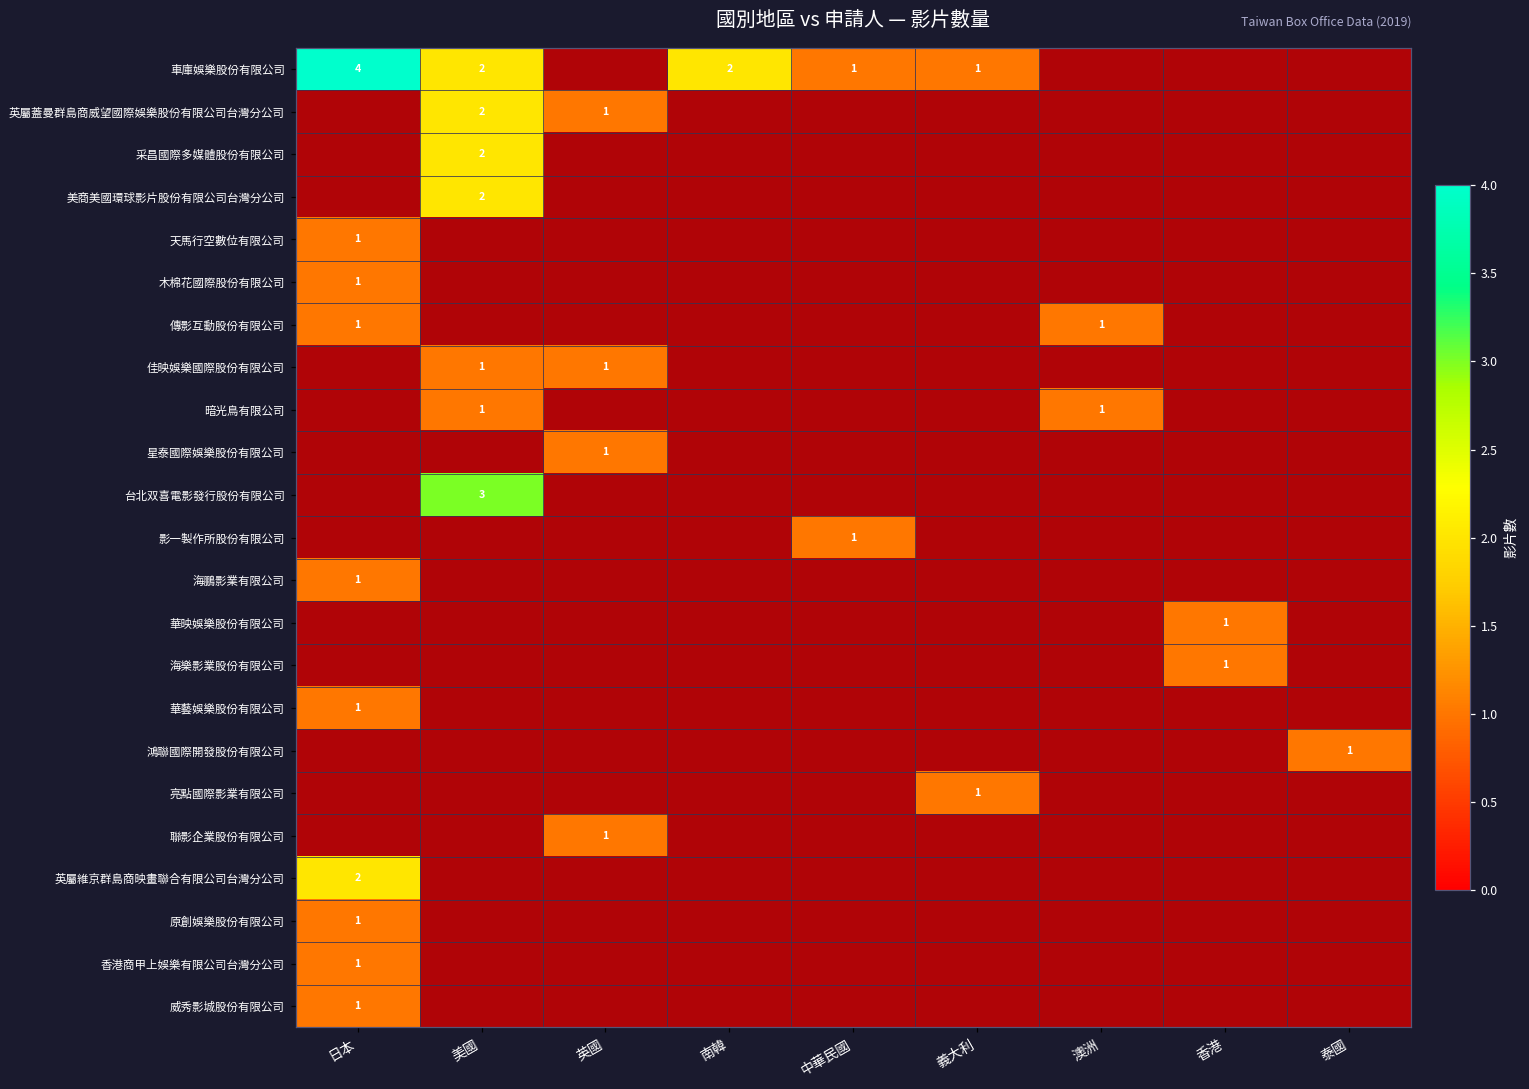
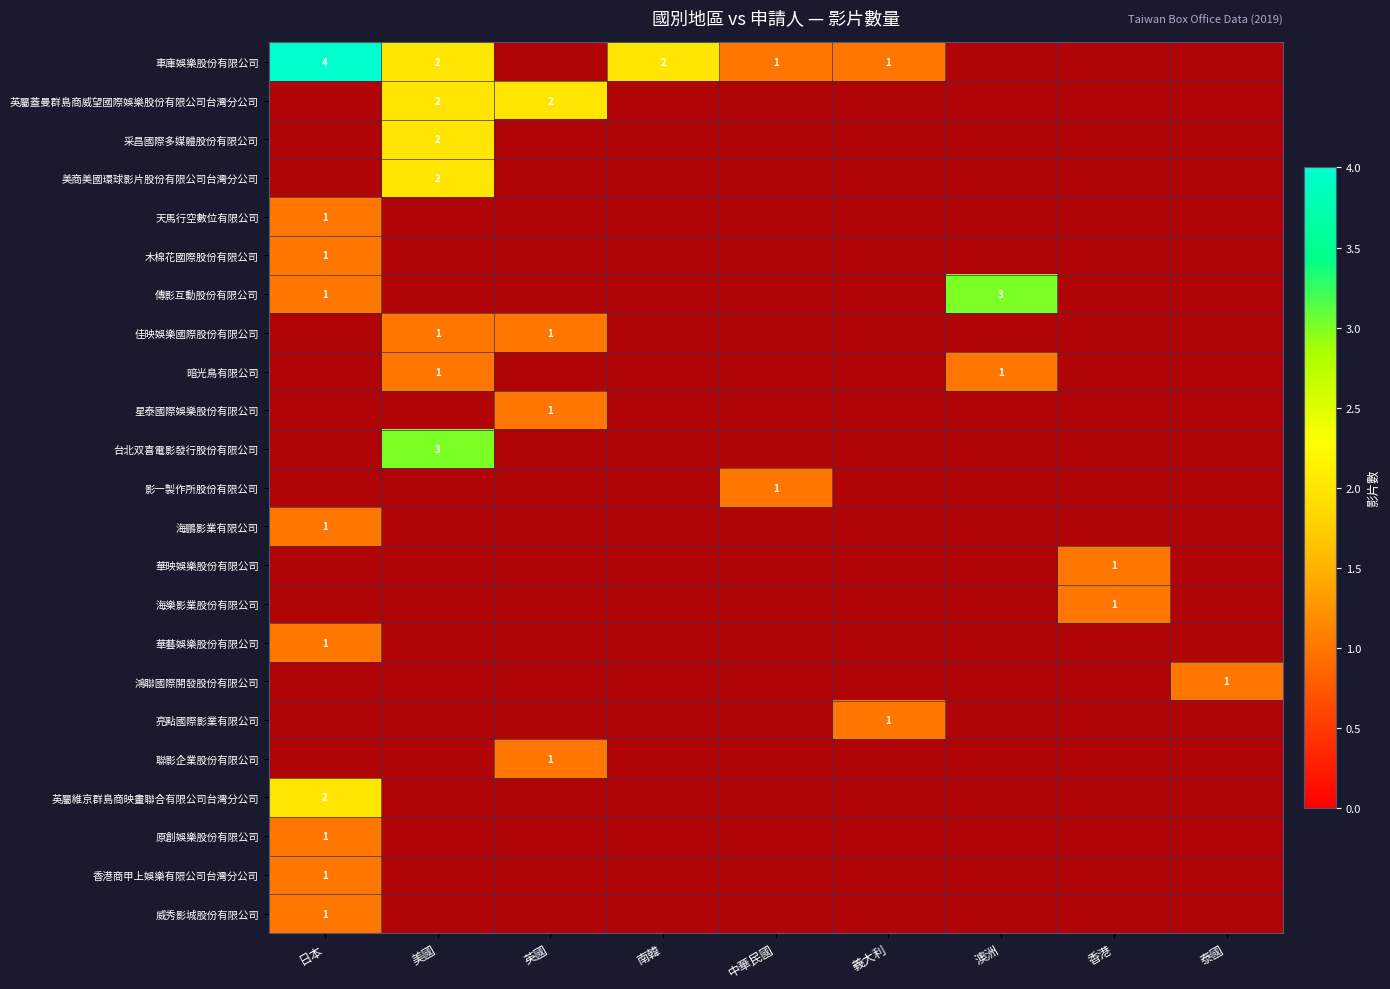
  {
    "車庫娛樂股份有限公司": {
      "日本": 4,
      "美國": 2,
      "南韓": 2,
      "中華民國": 1,
      "義大利": 1
    },
    "英屬蓋曼群島商威望國際娛樂股份有限公司台灣分公司": {
      "美國": 2,
-     "英國": 1
+     "英國": 2
    },
    "采昌國際多媒體股份有限公司": {
      "美國": 2
    },
    "美商美國環球影片股份有限公司台灣分公司": {
      "美國": 2
    },
    "天馬行空數位有限公司": {
      "日本": 1
    },
    "木棉花國際股份有限公司": {
      "日本": 1
    },
    "傳影互動股份有限公司": {
      "日本": 1,
-     "澳洲": 1
+     "澳洲": 3
    },
    "佳映娛樂國際股份有限公司": {
      "美國": 1,
      "英國": 1
    },
    "暗光鳥有限公司": {
      "美國": 1,
      "澳洲": 1
    },
    "星泰國際娛樂股份有限公司": {
      "英國": 1
    },
    "台北双喜電影發行股份有限公司": {
      "美國": 3
    },
    "影一製作所股份有限公司": {
      "中華民國": 1
    },
    "海鵬影業有限公司": {
      "日本": 1
    },
    "華映娛樂股份有限公司": {
      "香港": 1
    },
    "海樂影業股份有限公司": {
      "香港": 1
    },
    "華藝娛樂股份有限公司": {
      "日本": 1
    },
    "鴻聯國際開發股份有限公司": {
      "泰國": 1
    },
    "亮點國際影業有限公司": {
      "義大利": 1
    },
    "聯影企業股份有限公司": {
      "英國": 1
    },
    "英屬維京群島商映畫聯合有限公司台灣分公司": {
      "日本": 2
    },
    "原創娛樂股份有限公司": {
      "日本": 1
    },
    "香港商甲上娛樂有限公司台灣分公司": {
      "日本": 1
    },
    "威秀影城股份有限公司": {
      "日本": 1
    }
  }
